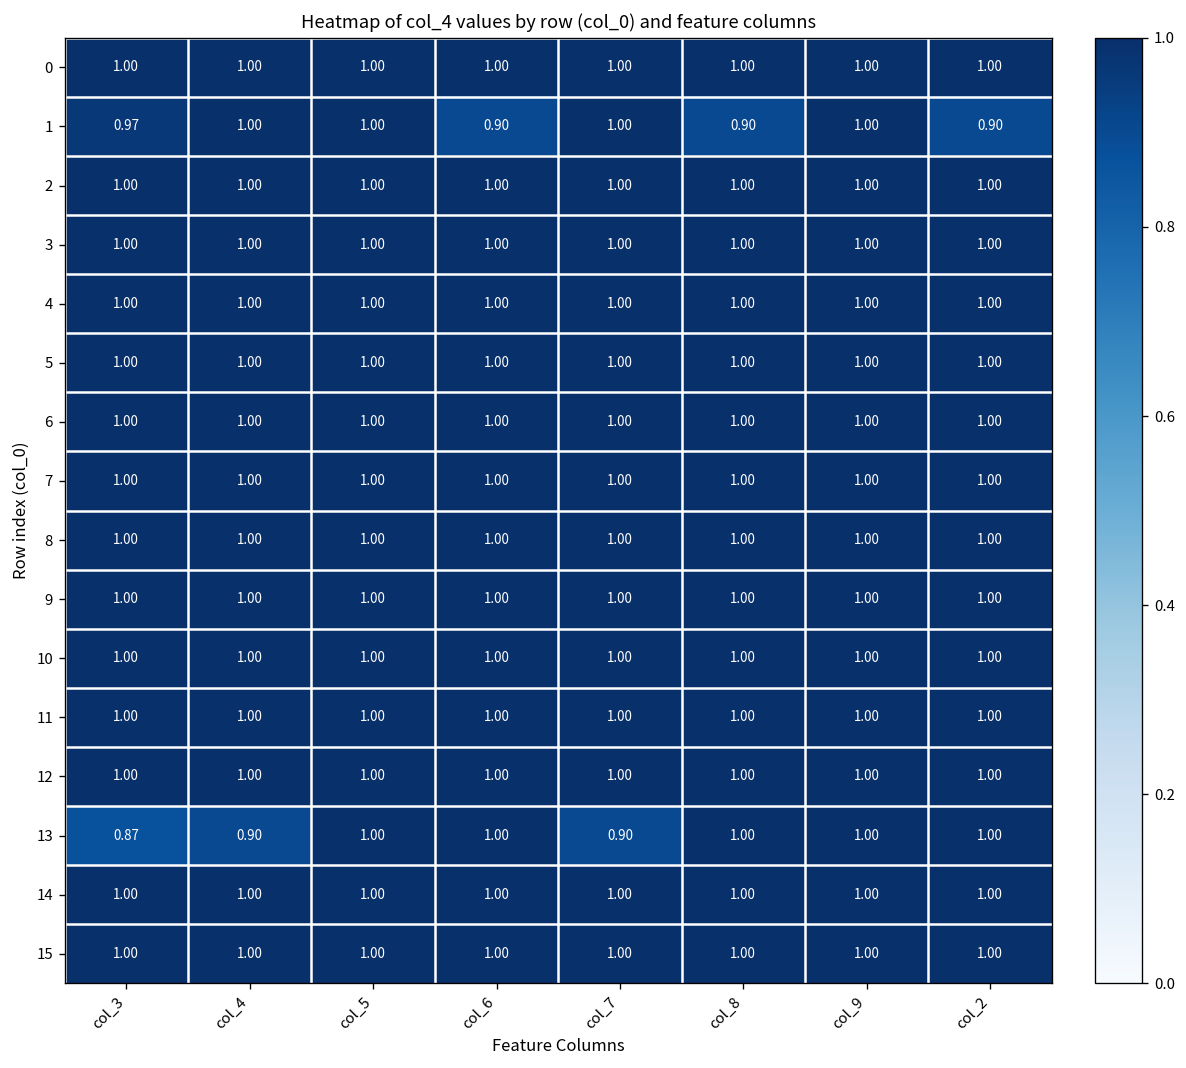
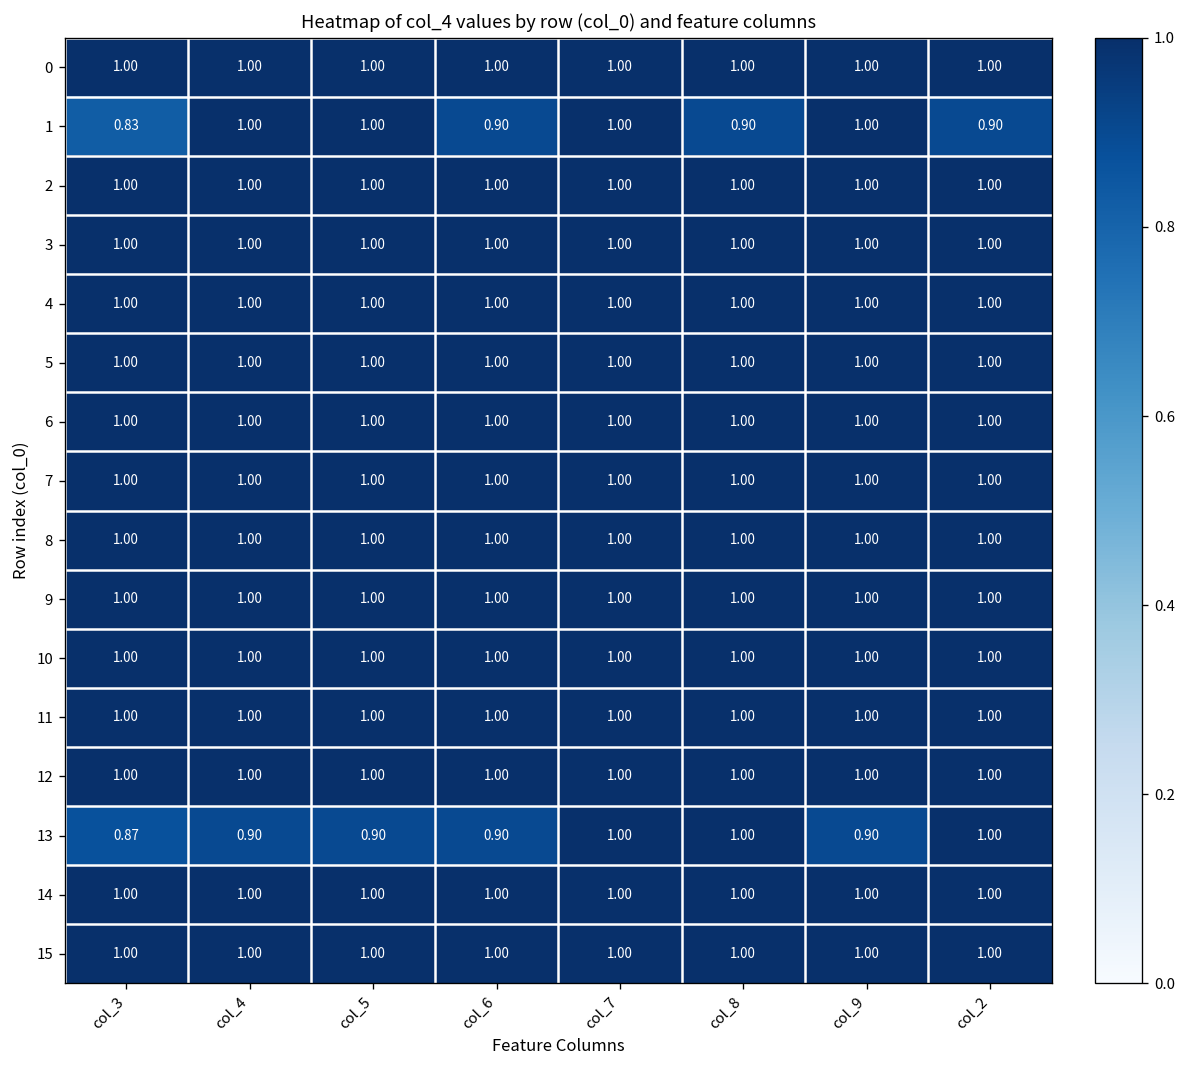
  {
    "0": {
      "col_3": 1.00,
      "col_4": 1.00,
      "col_5": 1.00,
      "col_6": 1.00,
      "col_7": 1.00,
      "col_8": 1.00,
      "col_9": 1.00,
      "col_2": 1.00
    },
    "1": {
-     "col_3": 0.97,
+     "col_3": 0.83,
      "col_4": 1.00,
      "col_5": 1.00,
      "col_6": 0.90,
      "col_7": 1.00,
      "col_8": 0.90,
      "col_9": 1.00,
      "col_2": 0.90
    },
    "2": {
      "col_3": 1.00,
      "col_4": 1.00,
      "col_5": 1.00,
      "col_6": 1.00,
      "col_7": 1.00,
      "col_8": 1.00,
      "col_9": 1.00,
      "col_2": 1.00
    },
    "3": {
      "col_3": 1.00,
      "col_4": 1.00,
      "col_5": 1.00,
      "col_6": 1.00,
      "col_7": 1.00,
      "col_8": 1.00,
      "col_9": 1.00,
      "col_2": 1.00
    },
    "4": {
      "col_3": 1.00,
      "col_4": 1.00,
      "col_5": 1.00,
      "col_6": 1.00,
      "col_7": 1.00,
      "col_8": 1.00,
      "col_9": 1.00,
      "col_2": 1.00
    },
    "5": {
      "col_3": 1.00,
      "col_4": 1.00,
      "col_5": 1.00,
      "col_6": 1.00,
      "col_7": 1.00,
      "col_8": 1.00,
      "col_9": 1.00,
      "col_2": 1.00
    },
    "6": {
      "col_3": 1.00,
      "col_4": 1.00,
      "col_5": 1.00,
      "col_6": 1.00,
      "col_7": 1.00,
      "col_8": 1.00,
      "col_9": 1.00,
      "col_2": 1.00
    },
    "7": {
      "col_3": 1.00,
      "col_4": 1.00,
      "col_5": 1.00,
      "col_6": 1.00,
      "col_7": 1.00,
      "col_8": 1.00,
      "col_9": 1.00,
      "col_2": 1.00
    },
    "8": {
      "col_3": 1.00,
      "col_4": 1.00,
      "col_5": 1.00,
      "col_6": 1.00,
      "col_7": 1.00,
      "col_8": 1.00,
      "col_9": 1.00,
      "col_2": 1.00
    },
    "9": {
      "col_3": 1.00,
      "col_4": 1.00,
      "col_5": 1.00,
      "col_6": 1.00,
      "col_7": 1.00,
      "col_8": 1.00,
      "col_9": 1.00,
      "col_2": 1.00
    },
    "10": {
      "col_3": 1.00,
      "col_4": 1.00,
      "col_5": 1.00,
      "col_6": 1.00,
      "col_7": 1.00,
      "col_8": 1.00,
      "col_9": 1.00,
      "col_2": 1.00
    },
    "11": {
      "col_3": 1.00,
      "col_4": 1.00,
      "col_5": 1.00,
      "col_6": 1.00,
      "col_7": 1.00,
      "col_8": 1.00,
      "col_9": 1.00,
      "col_2": 1.00
    },
    "12": {
      "col_3": 1.00,
      "col_4": 1.00,
      "col_5": 1.00,
      "col_6": 1.00,
      "col_7": 1.00,
      "col_8": 1.00,
      "col_9": 1.00,
      "col_2": 1.00
    },
    "13": {
      "col_3": 0.87,
      "col_4": 0.90,
-     "col_5": 1.00,
-     "col_6": 1.00,
-     "col_7": 0.90,
+     "col_5": 0.90,
+     "col_6": 0.90,
+     "col_7": 1.00,
      "col_8": 1.00,
-     "col_9": 1.00,
+     "col_9": 0.90,
      "col_2": 1.00
    },
    "14": {
      "col_3": 1.00,
      "col_4": 1.00,
      "col_5": 1.00,
      "col_6": 1.00,
      "col_7": 1.00,
      "col_8": 1.00,
      "col_9": 1.00,
      "col_2": 1.00
    },
    "15": {
      "col_3": 1.00,
      "col_4": 1.00,
      "col_5": 1.00,
      "col_6": 1.00,
      "col_7": 1.00,
      "col_8": 1.00,
      "col_9": 1.00,
      "col_2": 1.00
    }
  }
